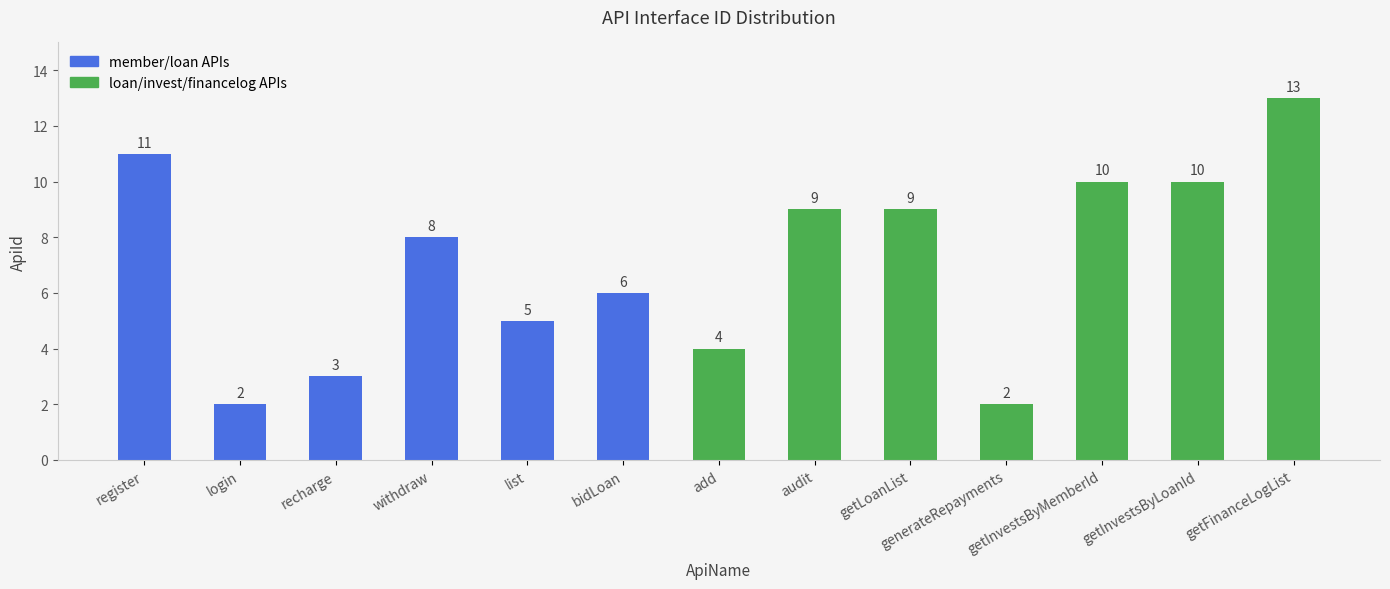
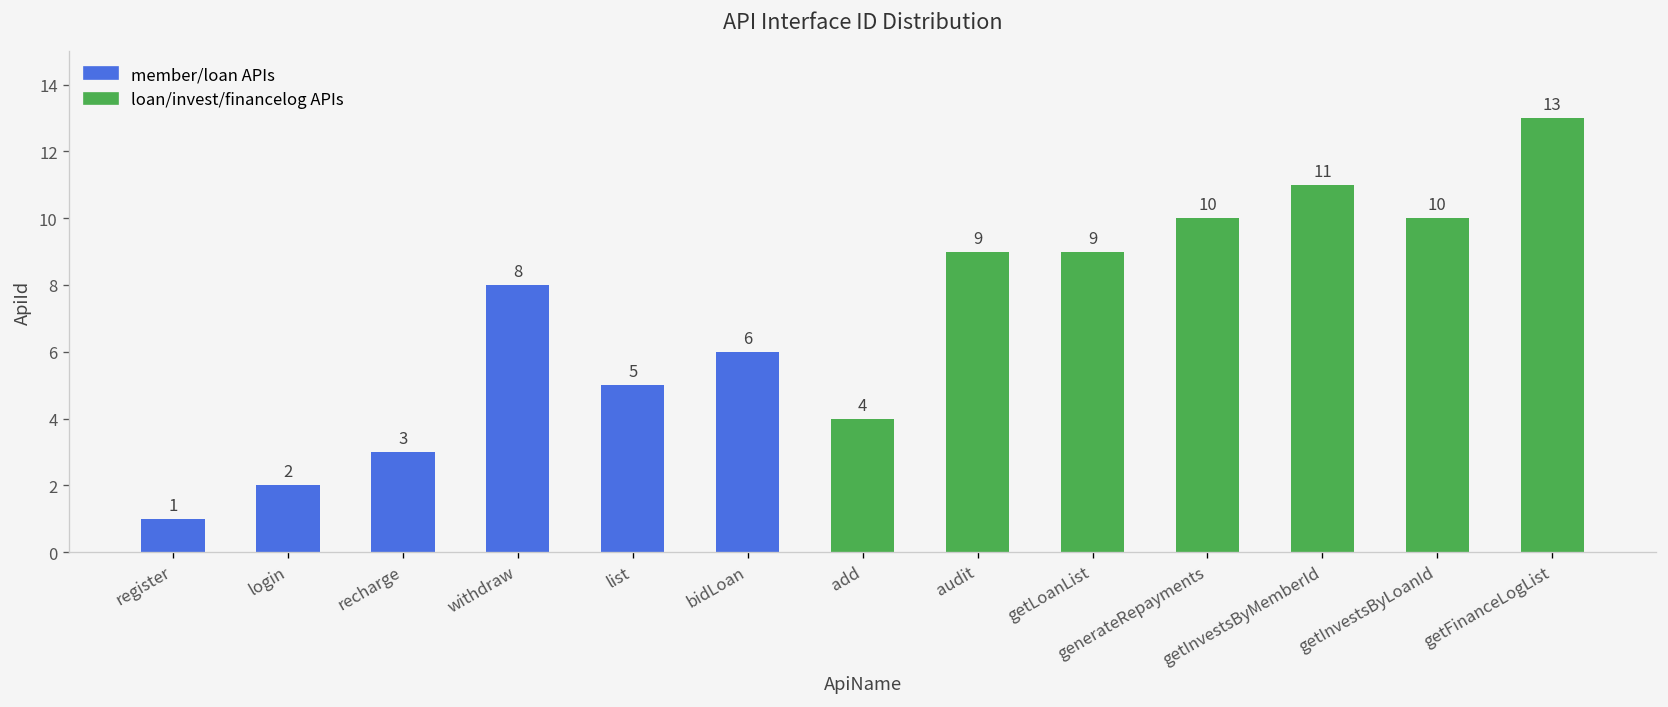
  {
-   "register": 11,
+   "register": 1,
    "login": 2,
    "recharge": 3,
    "withdraw": 8,
    "list": 5,
    "bidLoan": 6,
    "add": 4,
    "audit": 9,
    "getLoanList": 9,
-   "generateRepayments": 2,
-   "getInvestsByMemberId": 10,
+   "generateRepayments": 10,
+   "getInvestsByMemberId": 11,
    "getInvestsByLoanId": 10,
    "getFinanceLogList": 13
  }
